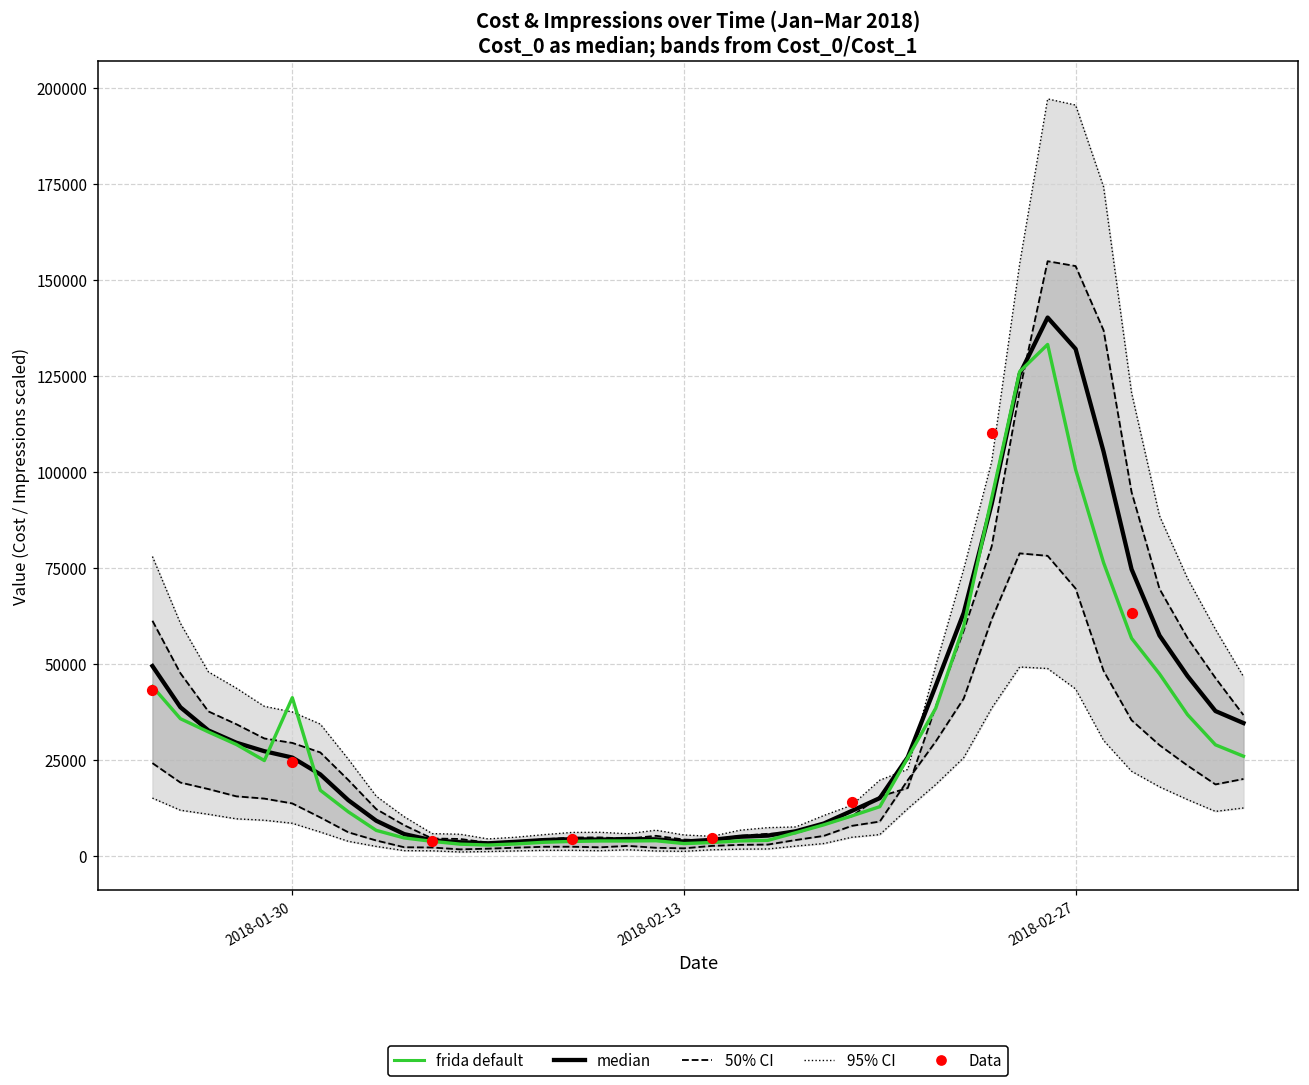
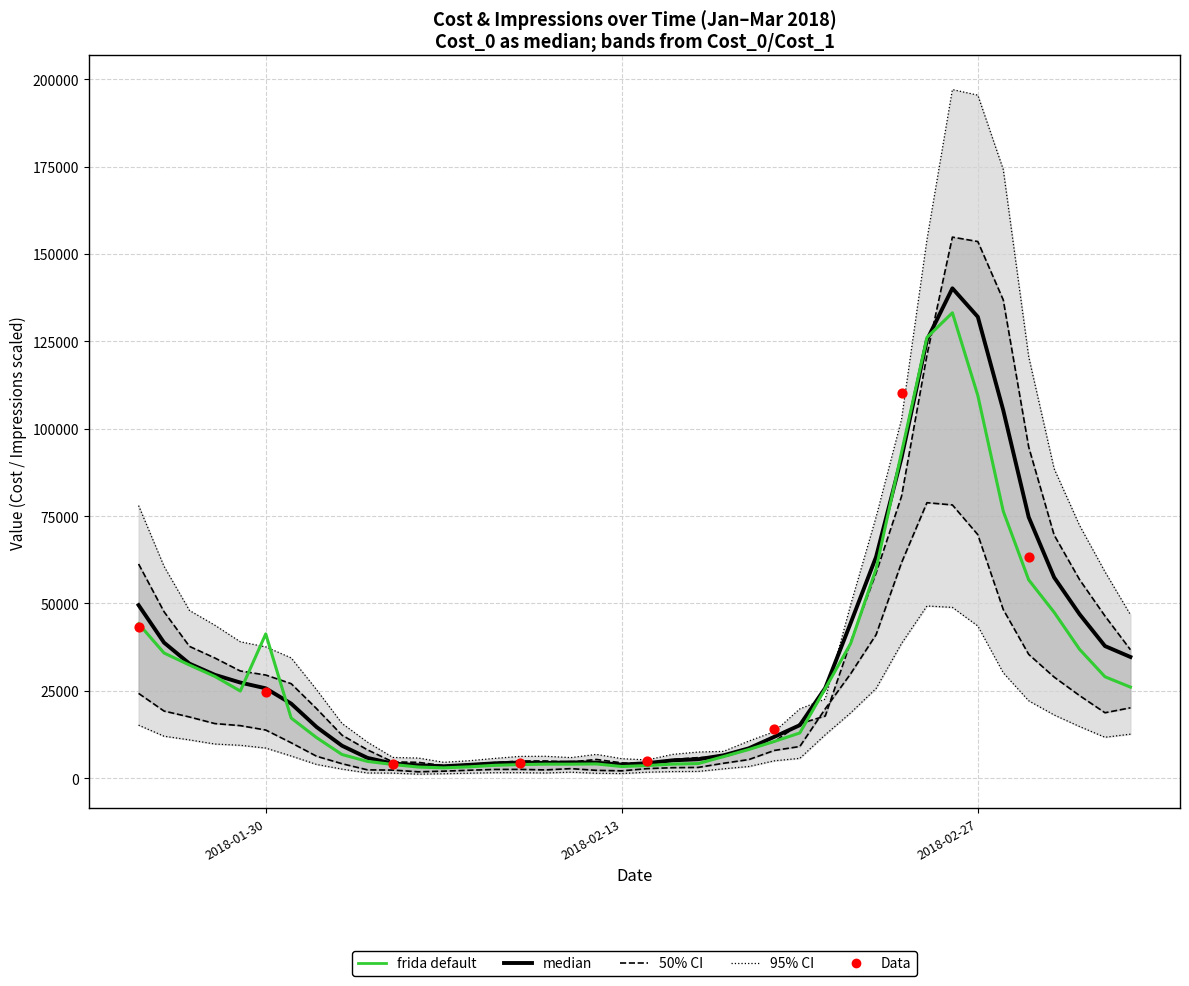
  {
    "frida default": {
      "2018-01-30": 41000,
-     "2018-02-27": 101000
+     "2018-02-27": 110000
    }
  }
